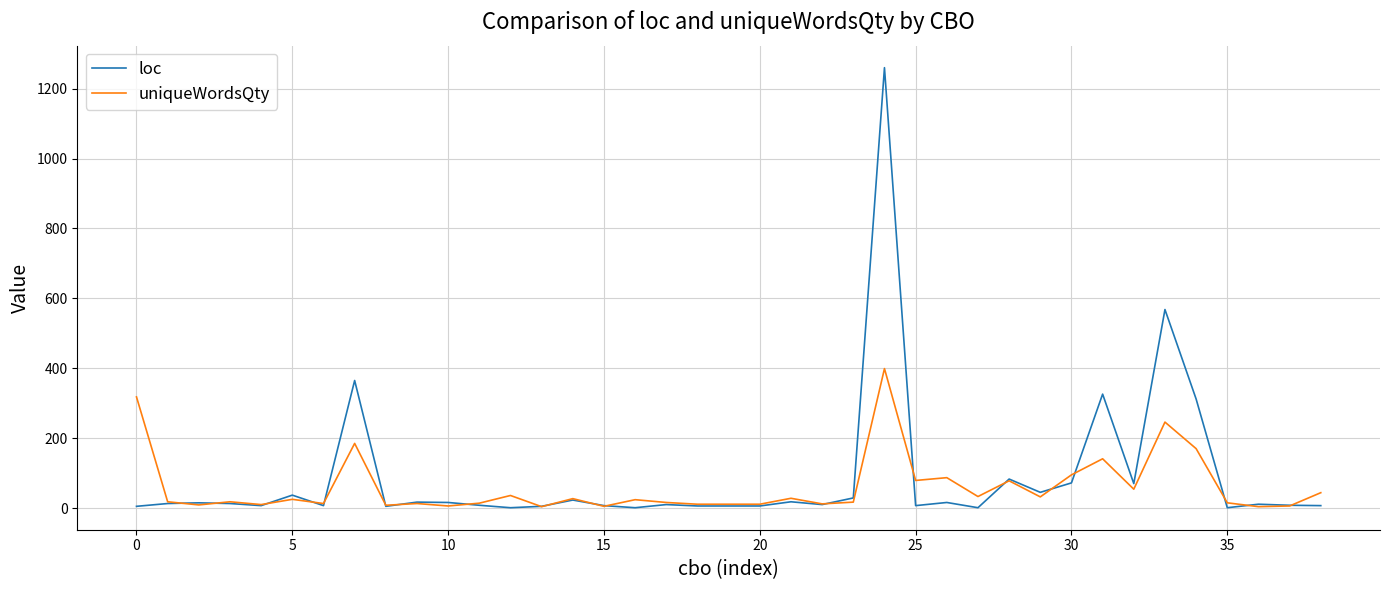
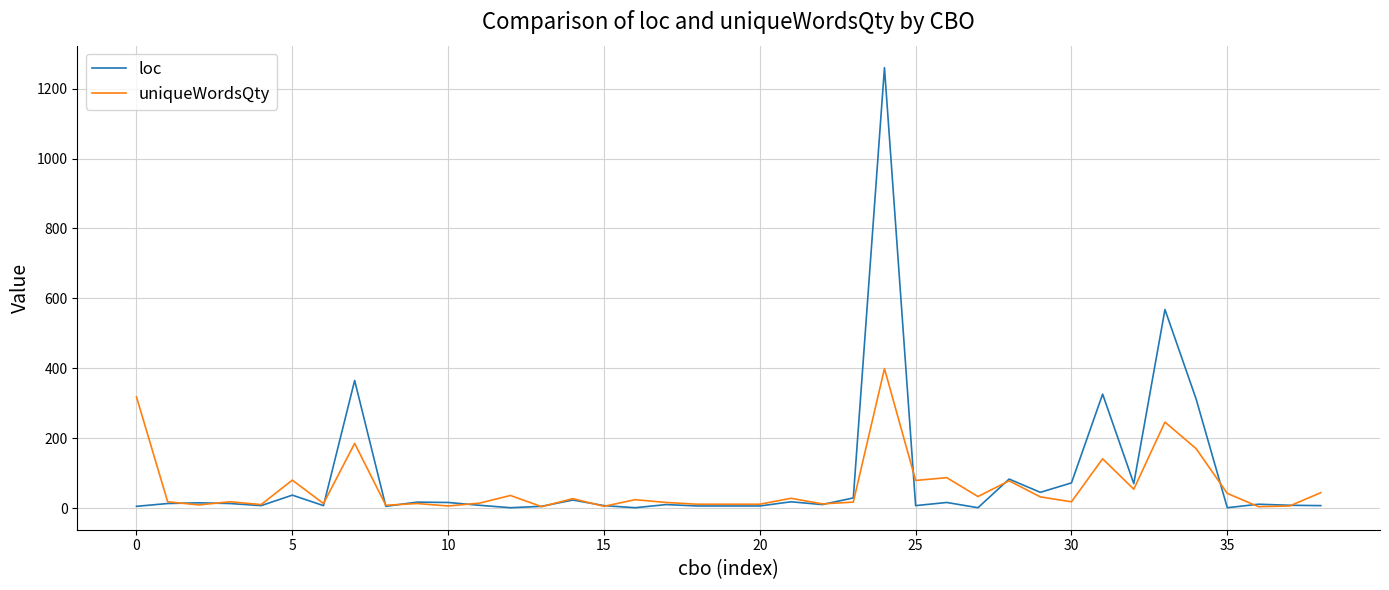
  {
    "loc": {
      "0": 10,
      "5": 40,
      "10": 20,
      "25": 10,
      "30": 70,
      "35": 0
    },
    "uniqueWordsQty": {
      "0": 320,
-     "5": 30,
+     "5": 80,
      "10": 10,
      "25": 80,
-     "30": 100,
-     "35": 20
+     "30": 20,
+     "35": 40
    }
  }
